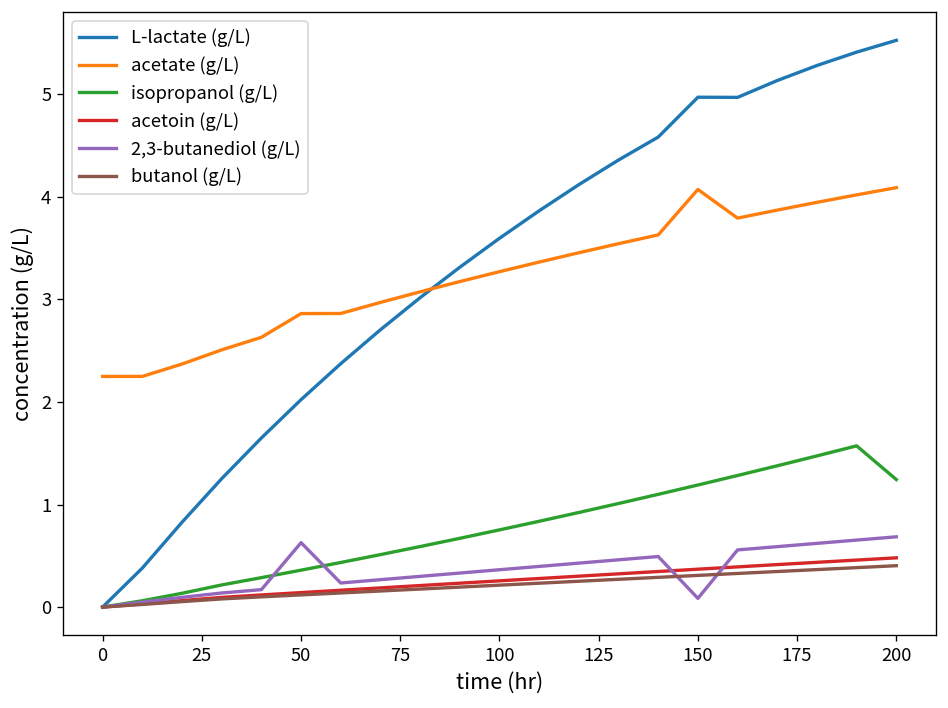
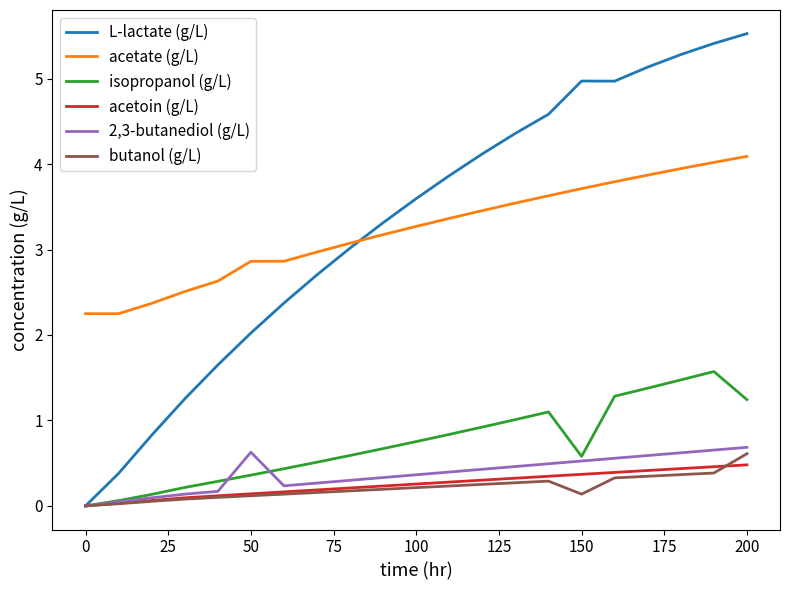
  {
    "L-lactate (g/L)": {
      "50": 2.0,
      "100": 3.6,
      "150": 5.0,
      "200": 5.5
    },
    "acetate (g/L)": {
      "0": 2.2,
      "50": 2.9,
      "100": 3.3,
-     "150": 4.1,
+     "150": 3.7,
      "200": 4.1
    },
    "isopropanol (g/L)": {
      "50": 0.4,
      "100": 0.8,
-     "150": 1.2,
+     "150": 0.6,
      "200": 1.2
    },
    "acetoin (g/L)": {
      "100": 0.3,
      "150": 0.4,
      "200": 0.5
    },
    "2,3-butanediol (g/L)": {
      "50": 0.6,
      "100": 0.4,
-     "150": 0.1,
+     "150": 0.5,
      "200": 0.7
    },
    "butanol (g/L)": {
      "100": 0.2,
-     "150": 0.3,
-     "200": 0.4
+     "150": 0.1,
+     "200": 0.6
    }
  }
